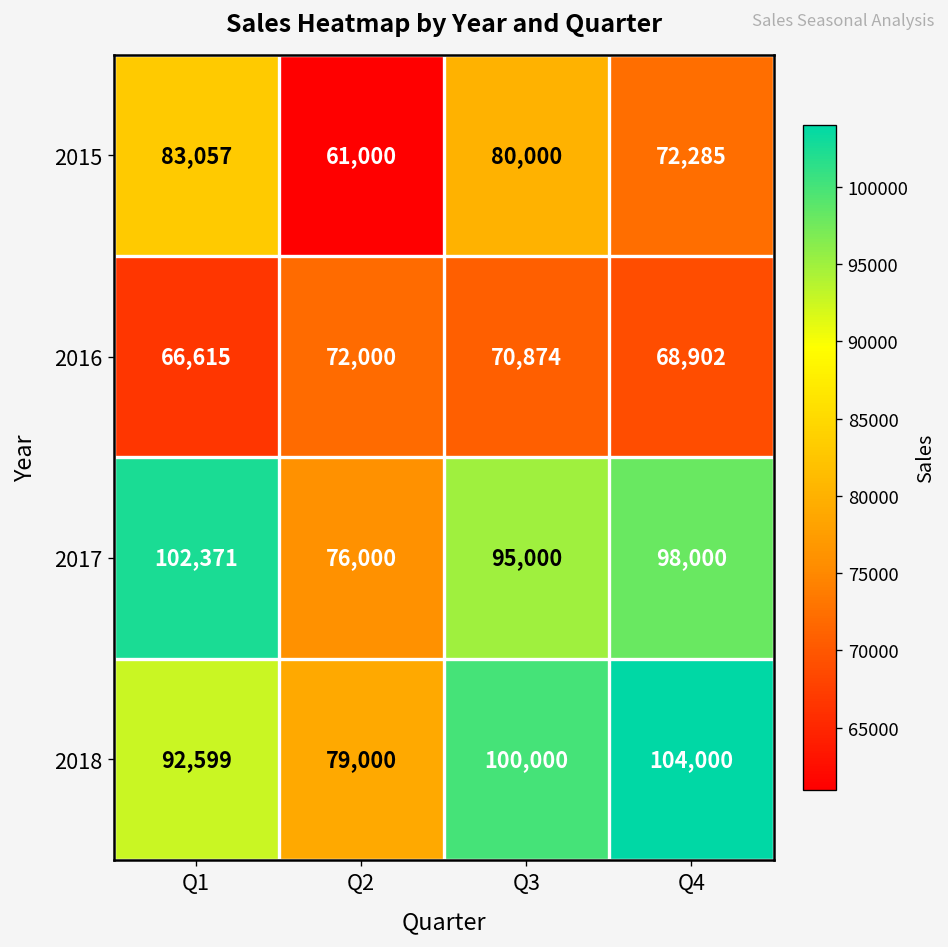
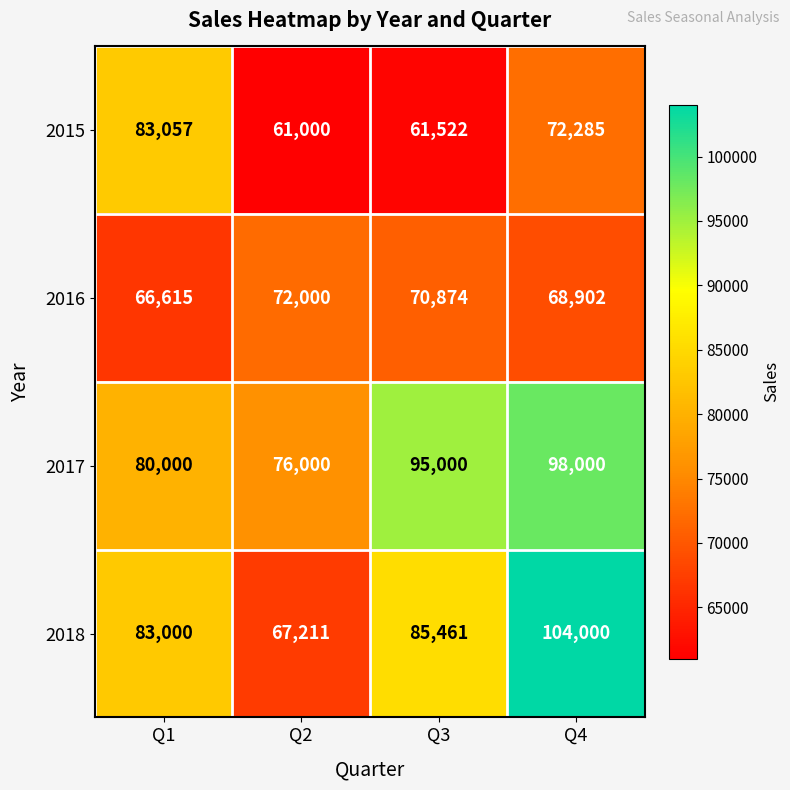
  {
    "2015": {
      "Q1": "83,057",
      "Q2": "61,000",
-     "Q3": "80,000",
+     "Q3": "61,522",
      "Q4": "72,285"
    },
    "2016": {
      "Q1": "66,615",
      "Q2": "72,000",
      "Q3": "70,874",
      "Q4": "68,902"
    },
    "2017": {
-     "Q1": "102,371",
+     "Q1": "80,000",
      "Q2": "76,000",
      "Q3": "95,000",
      "Q4": "98,000"
    },
    "2018": {
-     "Q1": "92,599",
-     "Q2": "79,000",
-     "Q3": "100,000",
+     "Q1": "83,000",
+     "Q2": "67,211",
+     "Q3": "85,461",
      "Q4": "104,000"
    }
  }
